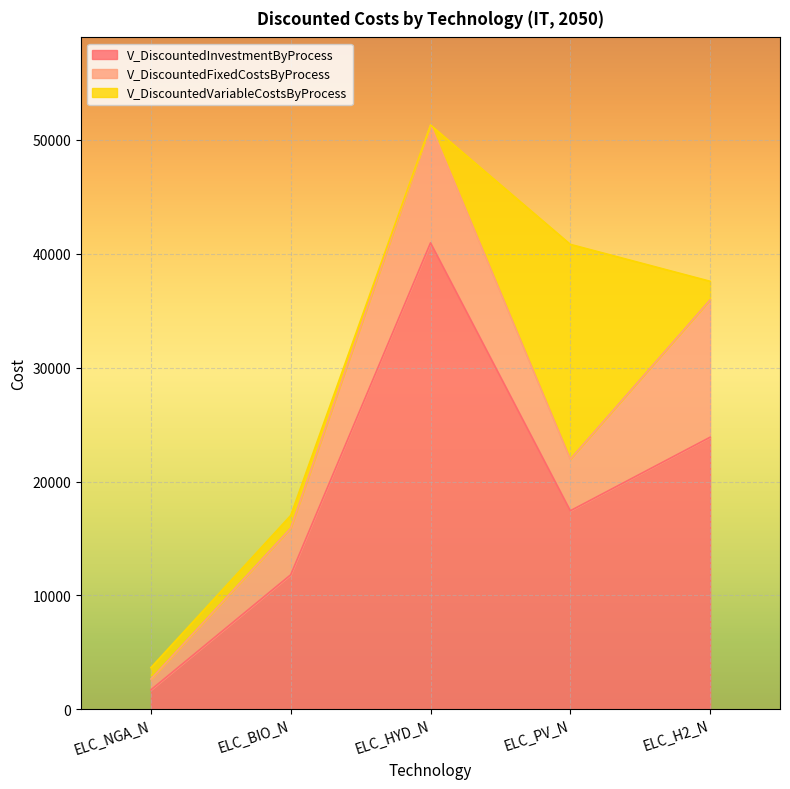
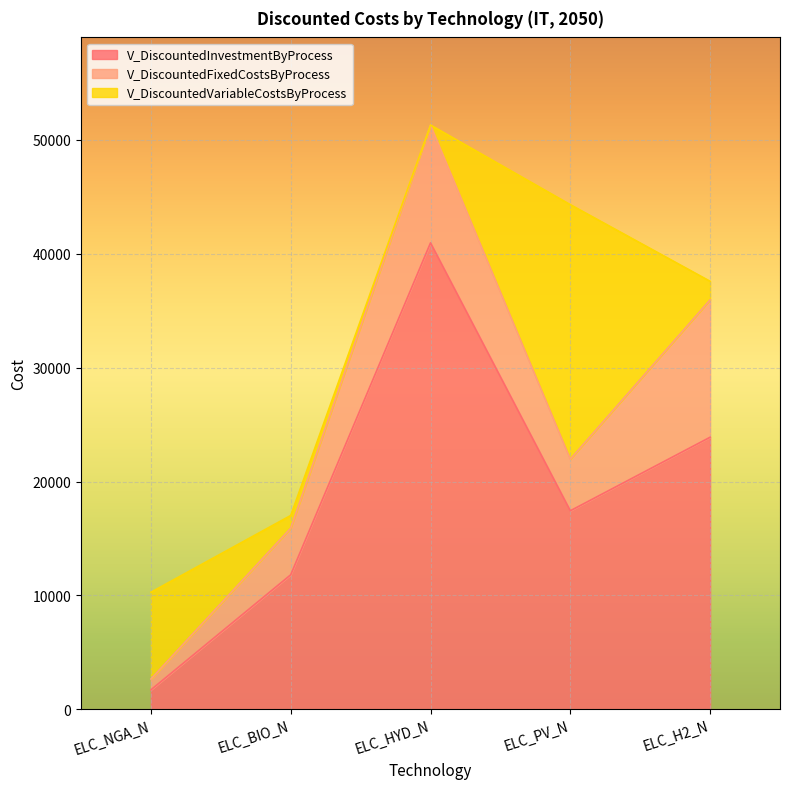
  {
    "V_DiscountedVariableCostsByProcess": {
-     "ELC_NGA_N": 1000,
+     "ELC_NGA_N": 7600,
      "ELC_BIO_N": 1100,
-     "ELC_PV_N": 18900,
+     "ELC_PV_N": 22400,
      "ELC_H2_N": 1600
    }
  }
